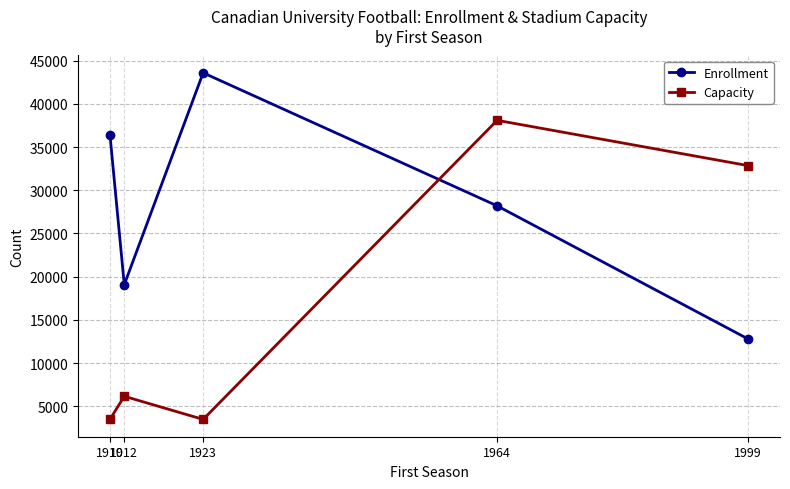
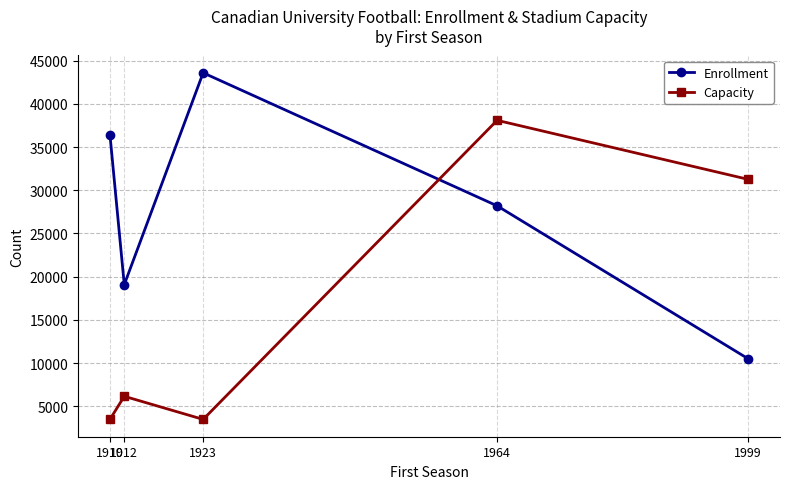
  {
    "Enrollment": {
      "1923": 44000,
      "1964": 28000,
-     "1999": 13000
+     "1999": 11000
    },
    "Capacity": {
      "1923": 4000,
      "1964": 38000,
-     "1999": 33000
+     "1999": 31000
    }
  }
